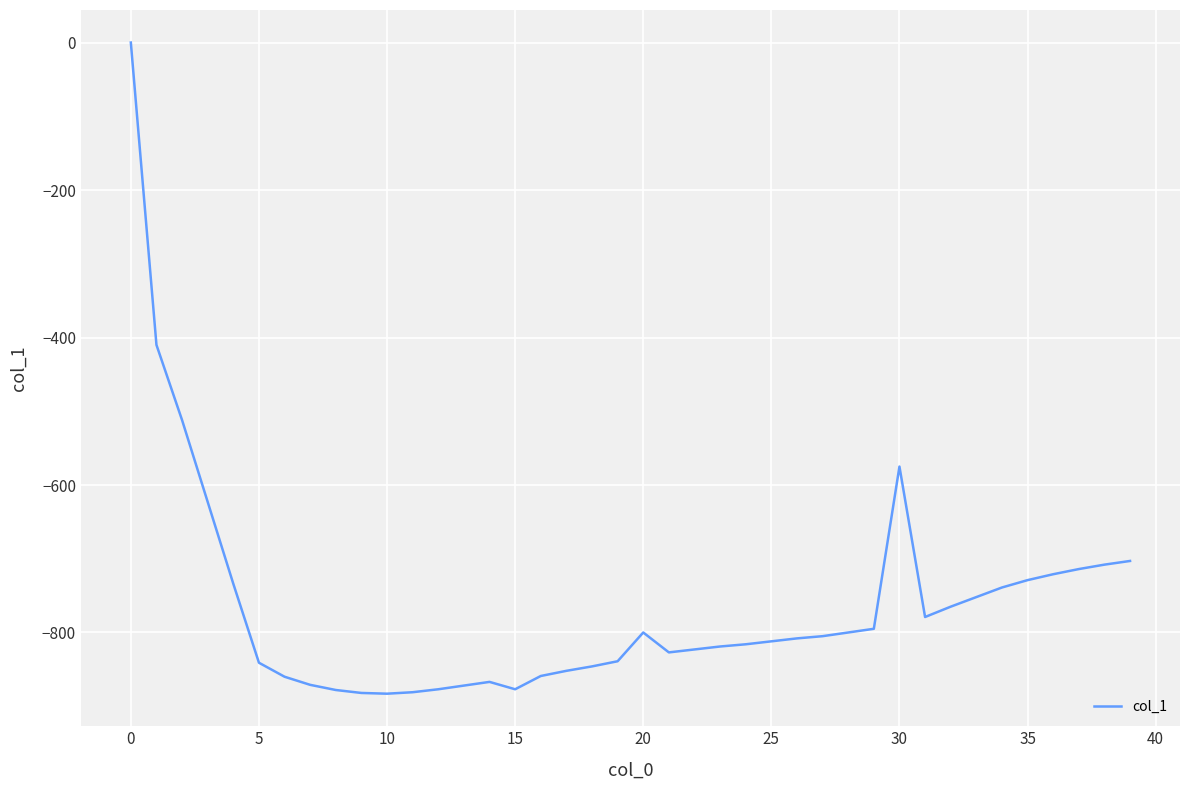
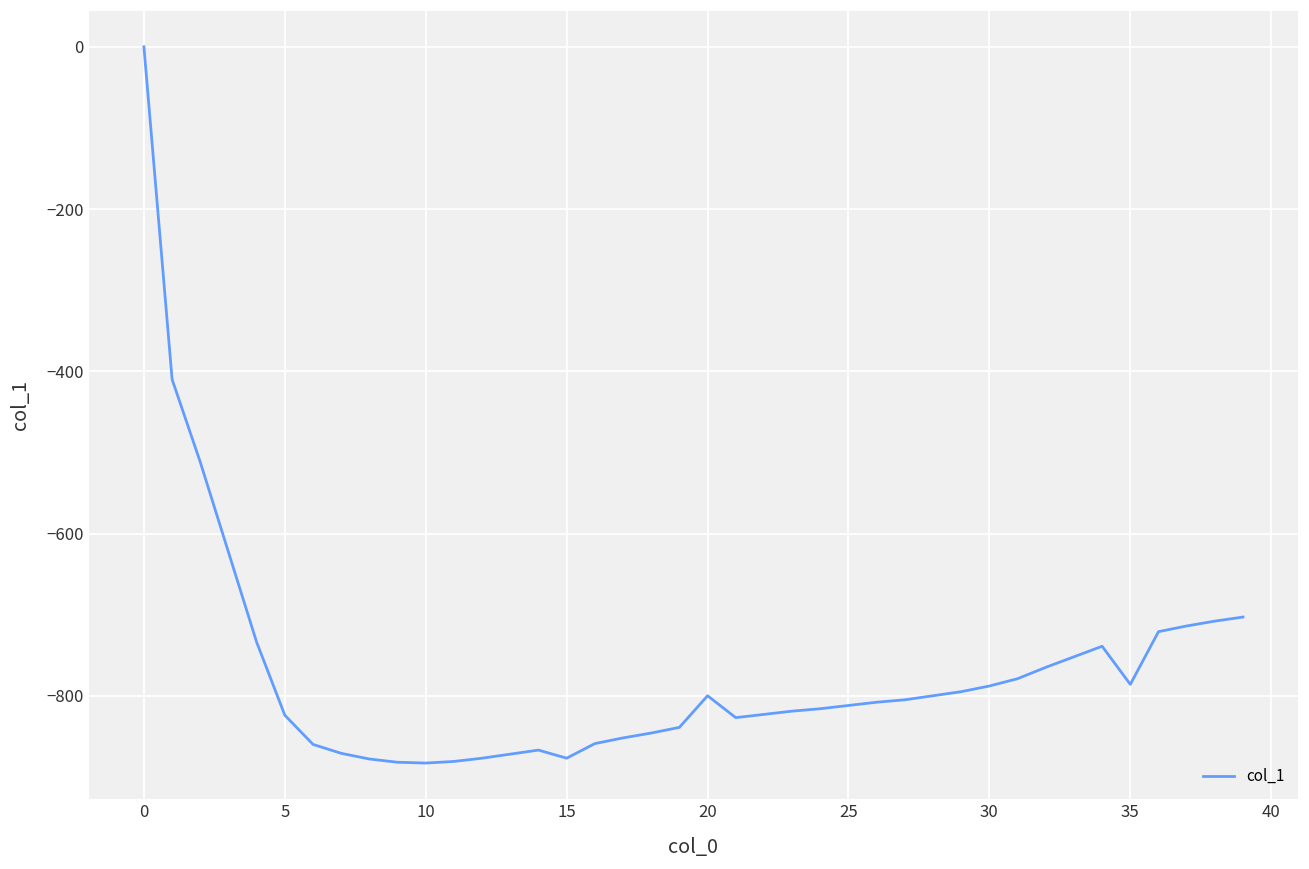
  {
    "0": 0,
-   "5": -840,
+   "5": -820,
    "10": -880,
    "15": -880,
    "20": -800,
    "25": -810,
-   "30": -580,
-   "35": -730
+   "30": -790,
+   "35": -790
  }
